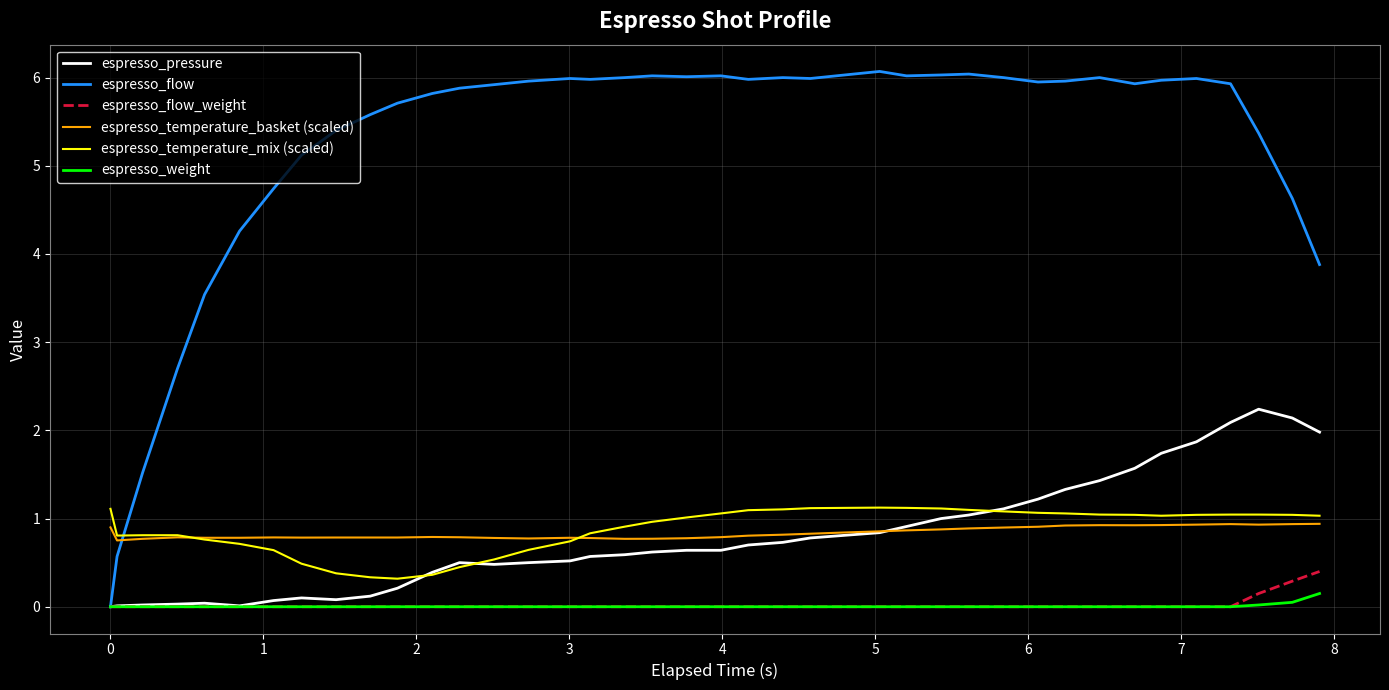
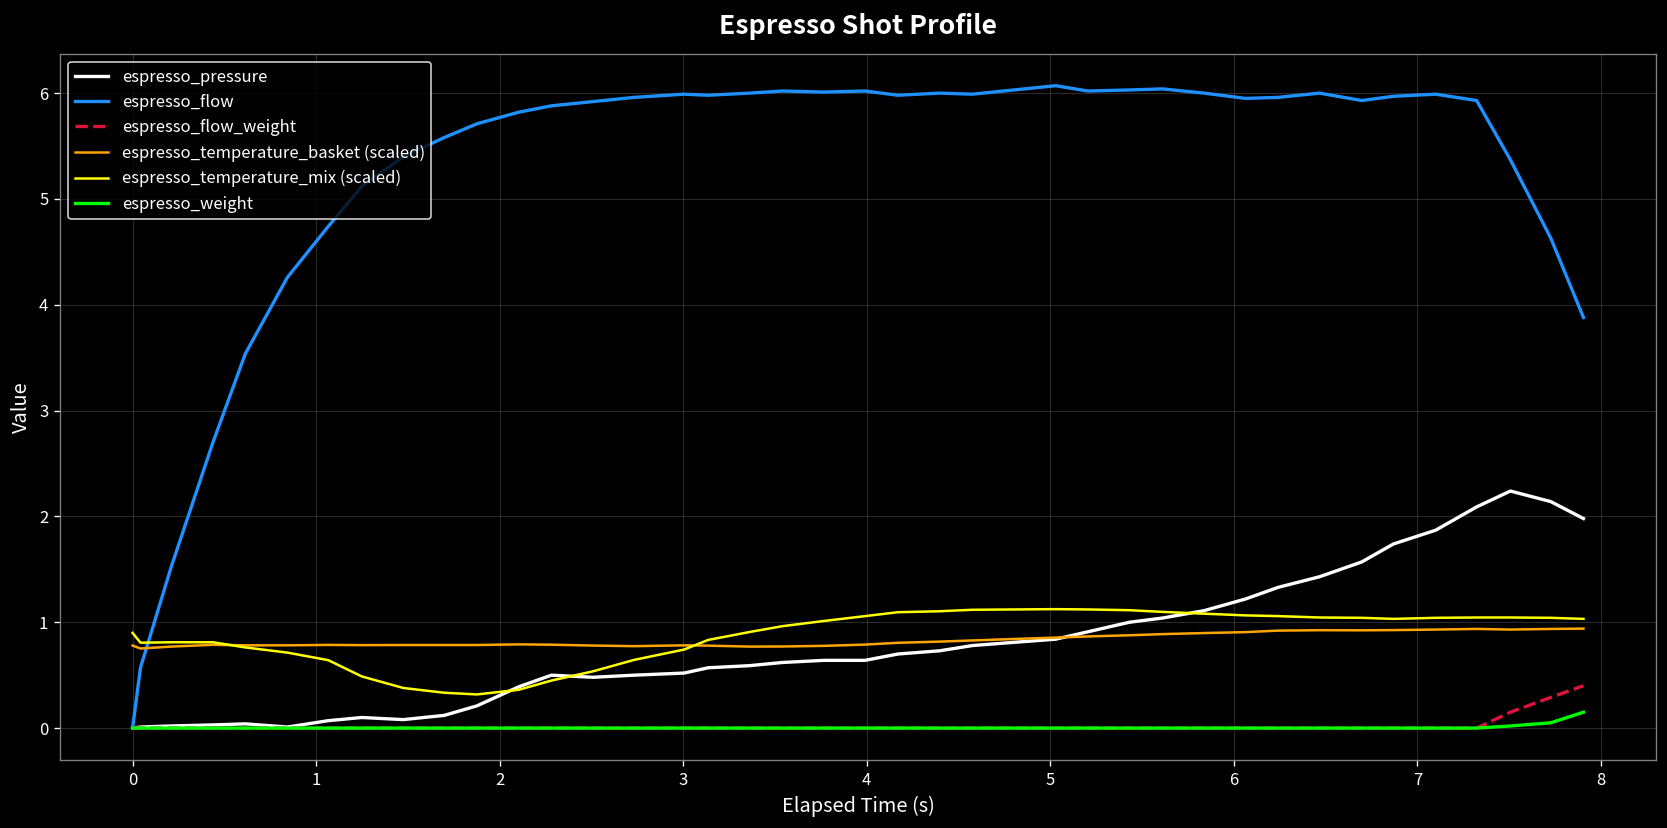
  {
    "espresso_temperature_basket (scaled)": {
-     "0": 0.9
+     "0": 0.8
    },
    "espresso_temperature_mix (scaled)": {
-     "0": 1.1
+     "0": 0.9
    }
  }
